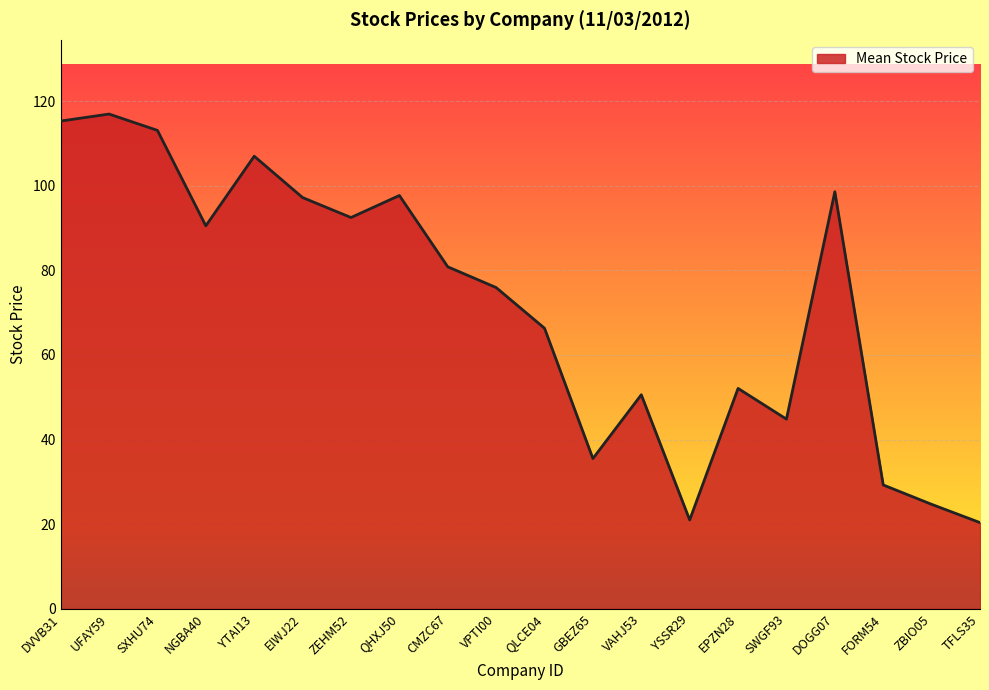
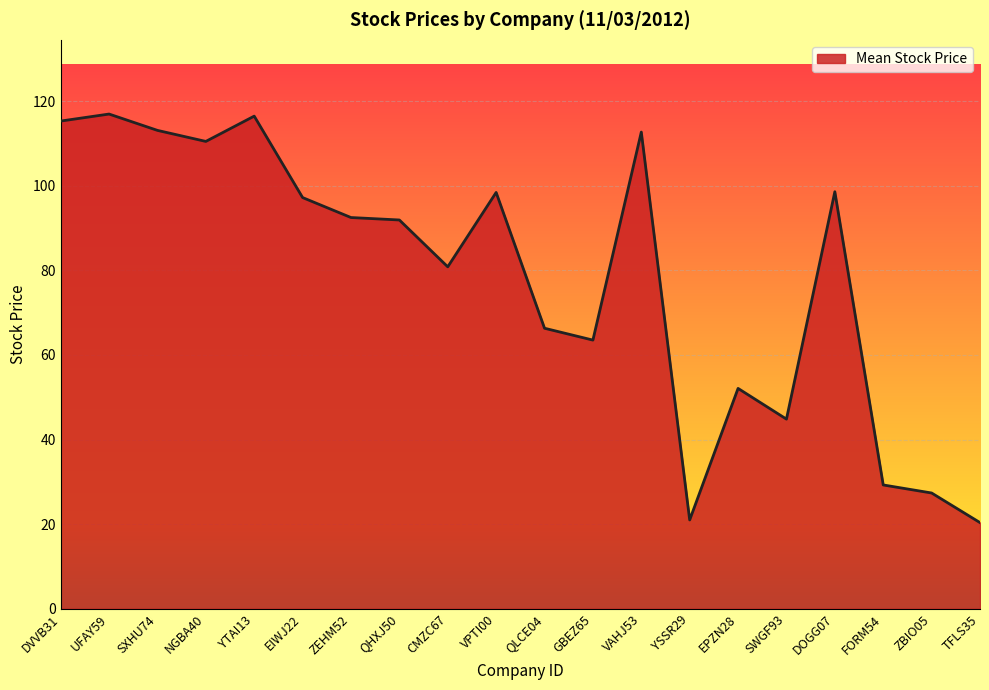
  {
    "DVVB31": 115,
    "UFAY59": 117,
    "SXHU74": 113,
-   "NGBA40": 91,
-   "YTAI13": 107,
+   "NGBA40": 110,
+   "YTAI13": 116,
    "EIWJ22": 97,
    "ZEHM52": 92,
-   "QHXJ50": 98,
+   "QHXJ50": 92,
    "CMZC67": 81,
-   "VPTI00": 76,
+   "VPTI00": 98,
    "QLCE04": 66,
-   "GBEZ65": 36,
-   "VAHJ53": 51,
+   "GBEZ65": 64,
+   "VAHJ53": 113,
    "YSSR29": 21,
    "EPZN28": 52,
    "SWGF93": 45,
    "DOGG07": 99,
    "FORM54": 29,
-   "ZBIO05": 25,
+   "ZBIO05": 27,
    "TFLS35": 20
  }
